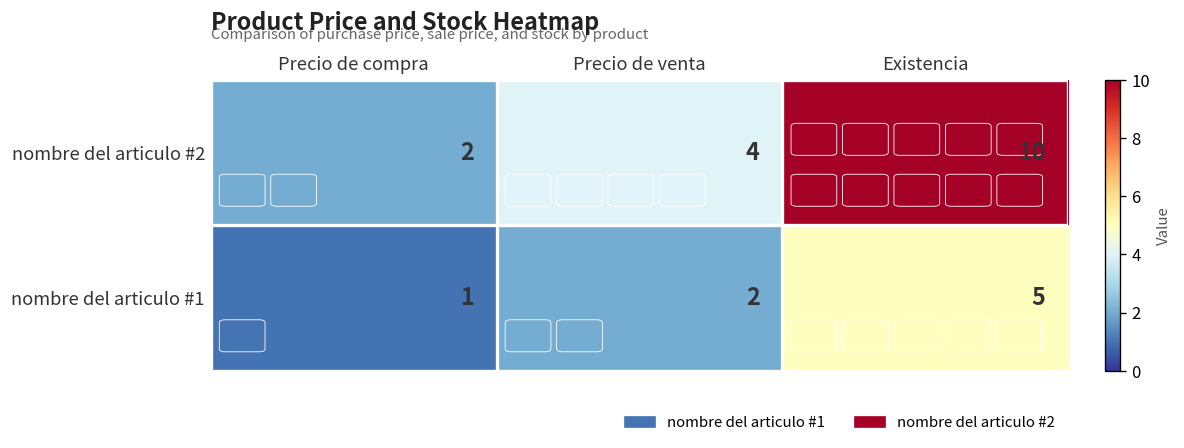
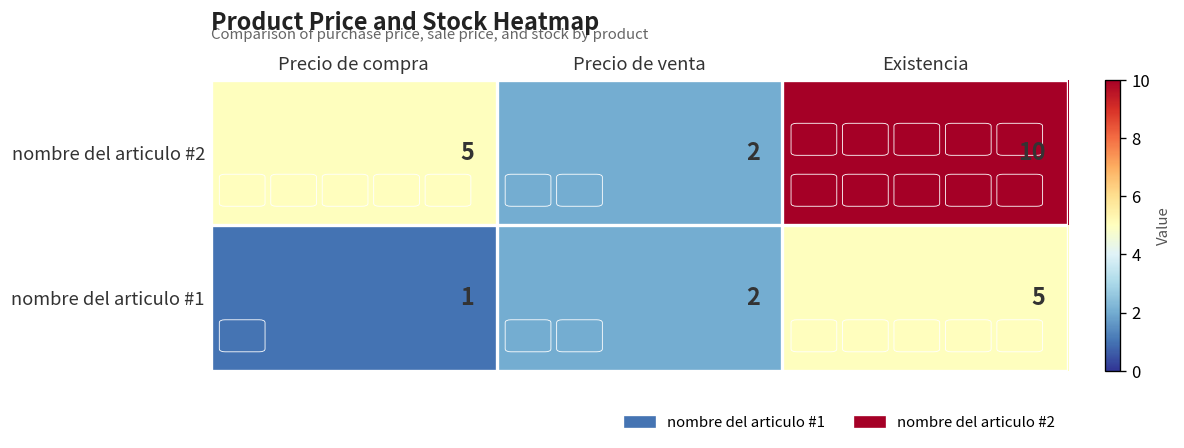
  {
    "nombre del articulo #2": {
-     "Precio de compra": 2,
-     "Precio de venta": 4
+     "Precio de compra": 5,
+     "Precio de venta": 2
    },
    "nombre del articulo #1": {
      "Precio de compra": 1,
      "Precio de venta": 2,
      "Existencia": 5
    }
  }
